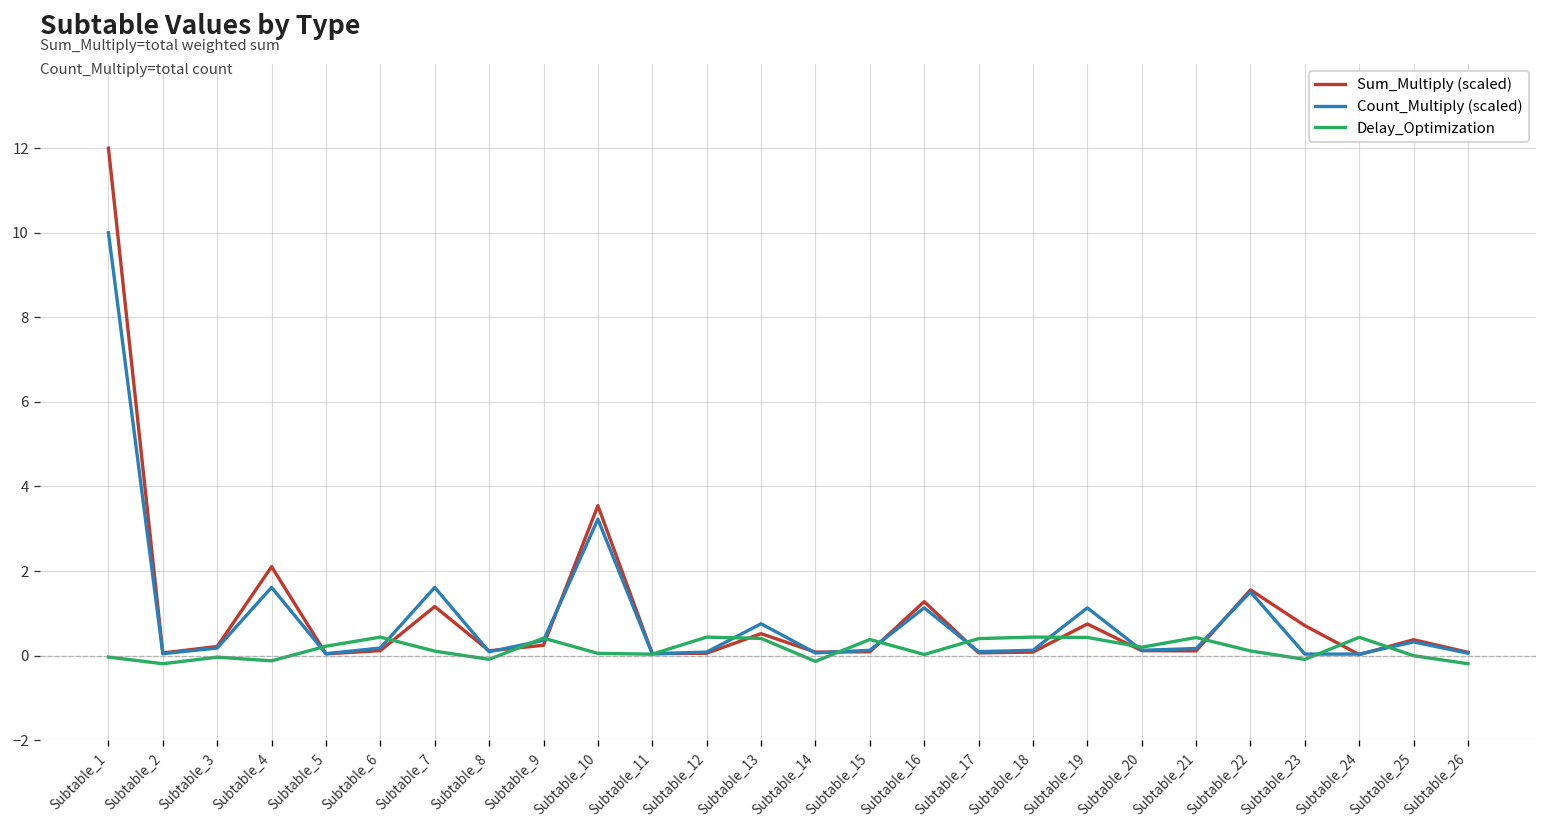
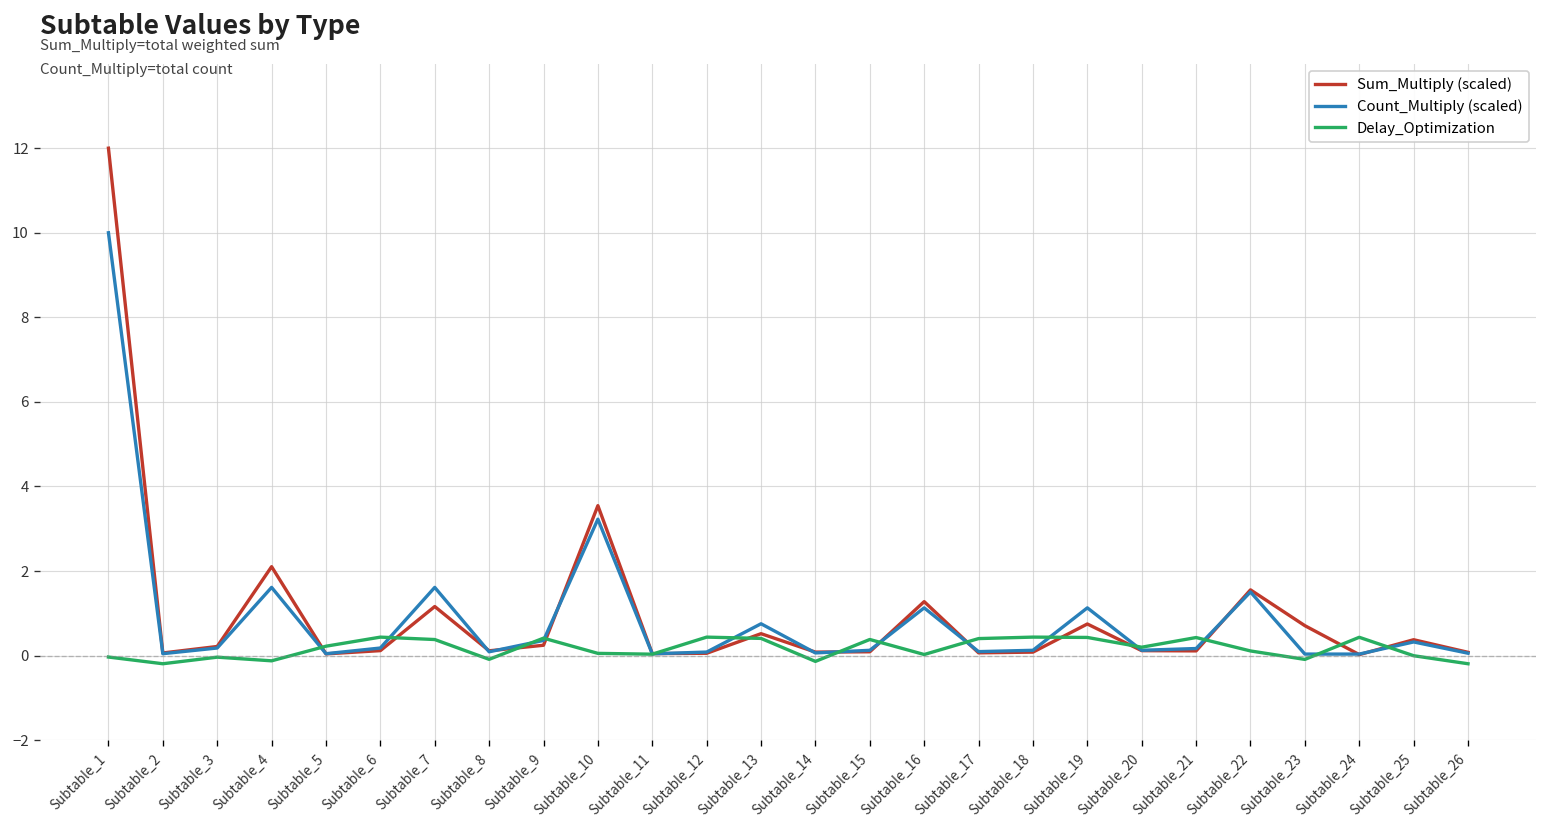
  {
    "Sum_Multiply (scaled)": {
      "Subtable_1": 12.0,
      "Subtable_4": 2.1,
      "Subtable_7": 1.2,
      "Subtable_9": 0.2,
      "Subtable_10": 3.5,
      "Subtable_13": 0.5,
      "Subtable_16": 1.3,
      "Subtable_19": 0.7,
      "Subtable_23": 0.7
    },
    "Count_Multiply (scaled)": {
      "Subtable_1": 10.0,
      "Subtable_4": 1.6,
      "Subtable_7": 1.6,
      "Subtable_10": 3.2,
      "Subtable_13": 0.8,
      "Subtable_16": 1.1,
      "Subtable_19": 1.1,
      "Subtable_23": 0.0
    },
    "Delay_Optimization": {
      "Subtable_1": 0.0,
      "Subtable_2": -0.2,
      "Subtable_3": 0.0,
      "Subtable_4": -0.1,
      "Subtable_5": 0.2,
      "Subtable_6": 0.4,
-     "Subtable_7": 0.1,
+     "Subtable_7": 0.4,
      "Subtable_8": -0.1,
      "Subtable_10": 0.1,
      "Subtable_12": 0.4,
      "Subtable_13": 0.4,
      "Subtable_14": -0.1,
      "Subtable_15": 0.4,
      "Subtable_16": 0.0,
      "Subtable_17": 0.4,
      "Subtable_18": 0.4,
      "Subtable_19": 0.4,
      "Subtable_20": 0.2,
      "Subtable_21": 0.4,
      "Subtable_22": 0.1,
      "Subtable_23": -0.1,
      "Subtable_24": 0.4,
      "Subtable_25": 0.0,
      "Subtable_26": -0.2
    }
  }
